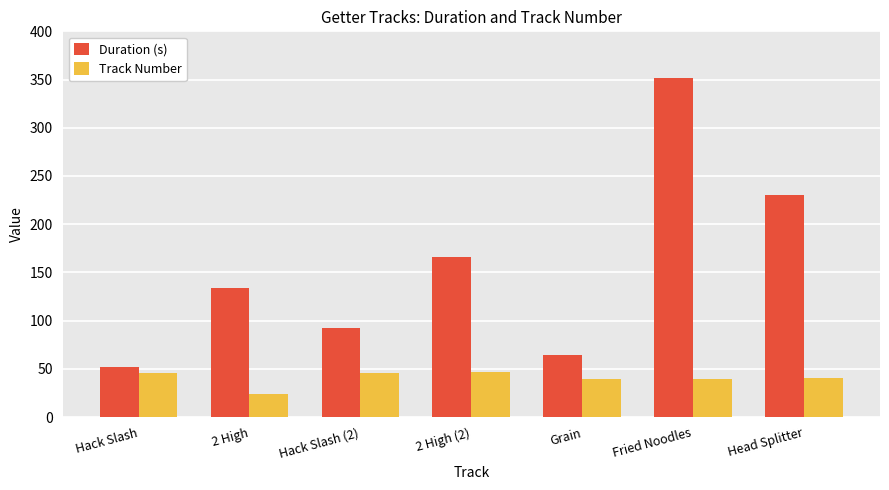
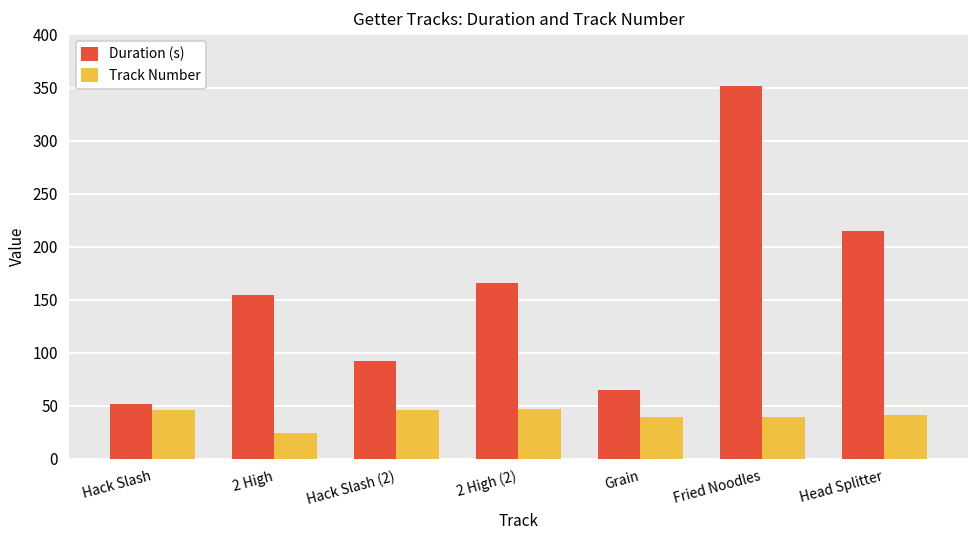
  {
    "Duration (s)": {
      "Hack Slash": 50,
-     "2 High": 130,
+     "2 High": 150,
      "Hack Slash (2)": 90,
      "2 High (2)": 170,
      "Grain": 60,
      "Fried Noodles": 350,
-     "Head Splitter": 230
+     "Head Splitter": 210
    },
    "Track Number": {
      "Hack Slash": 50,
      "2 High": 20,
      "Hack Slash (2)": 50,
      "2 High (2)": 50,
      "Grain": 40,
      "Fried Noodles": 40,
      "Head Splitter": 40
    }
  }
